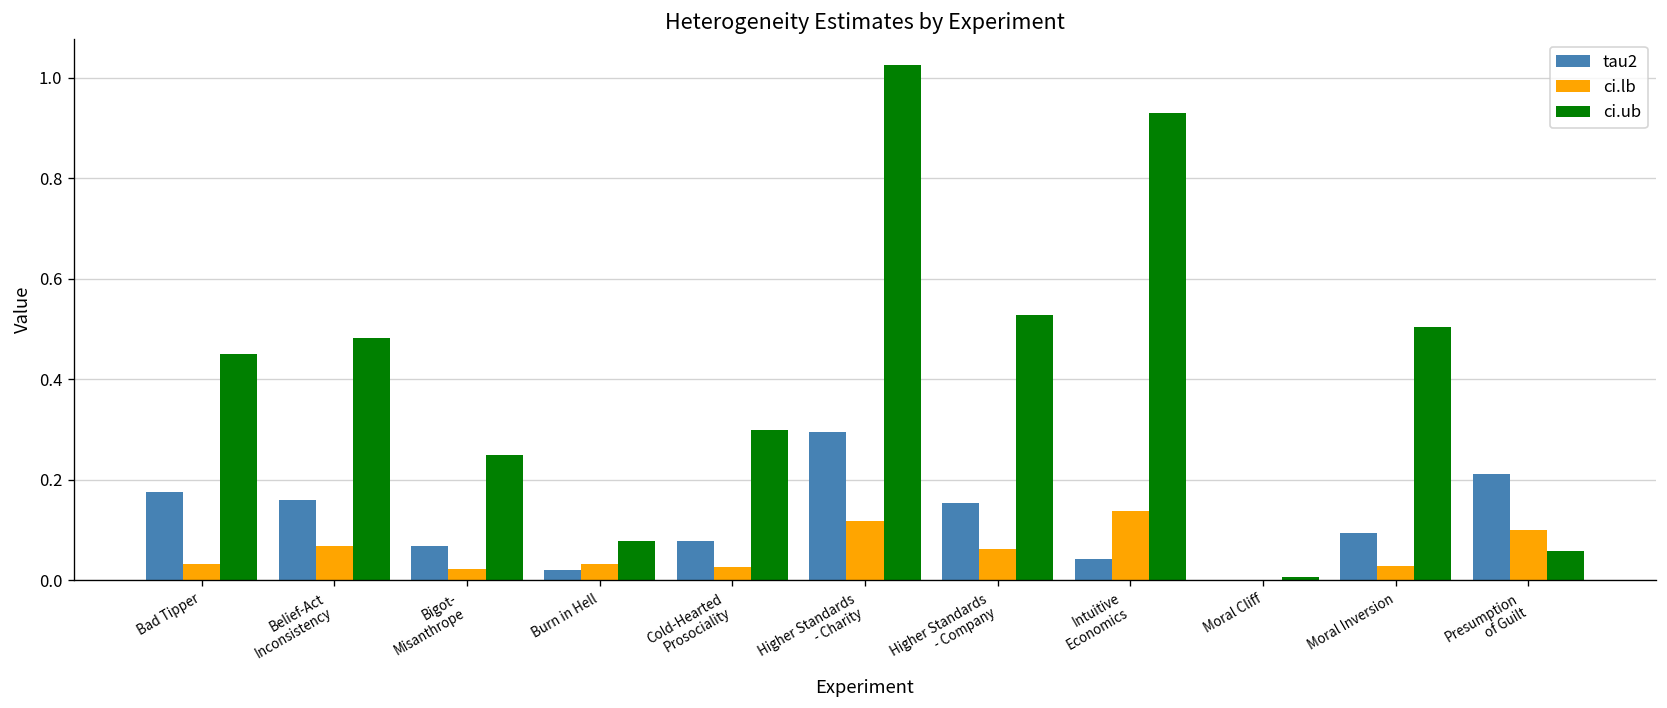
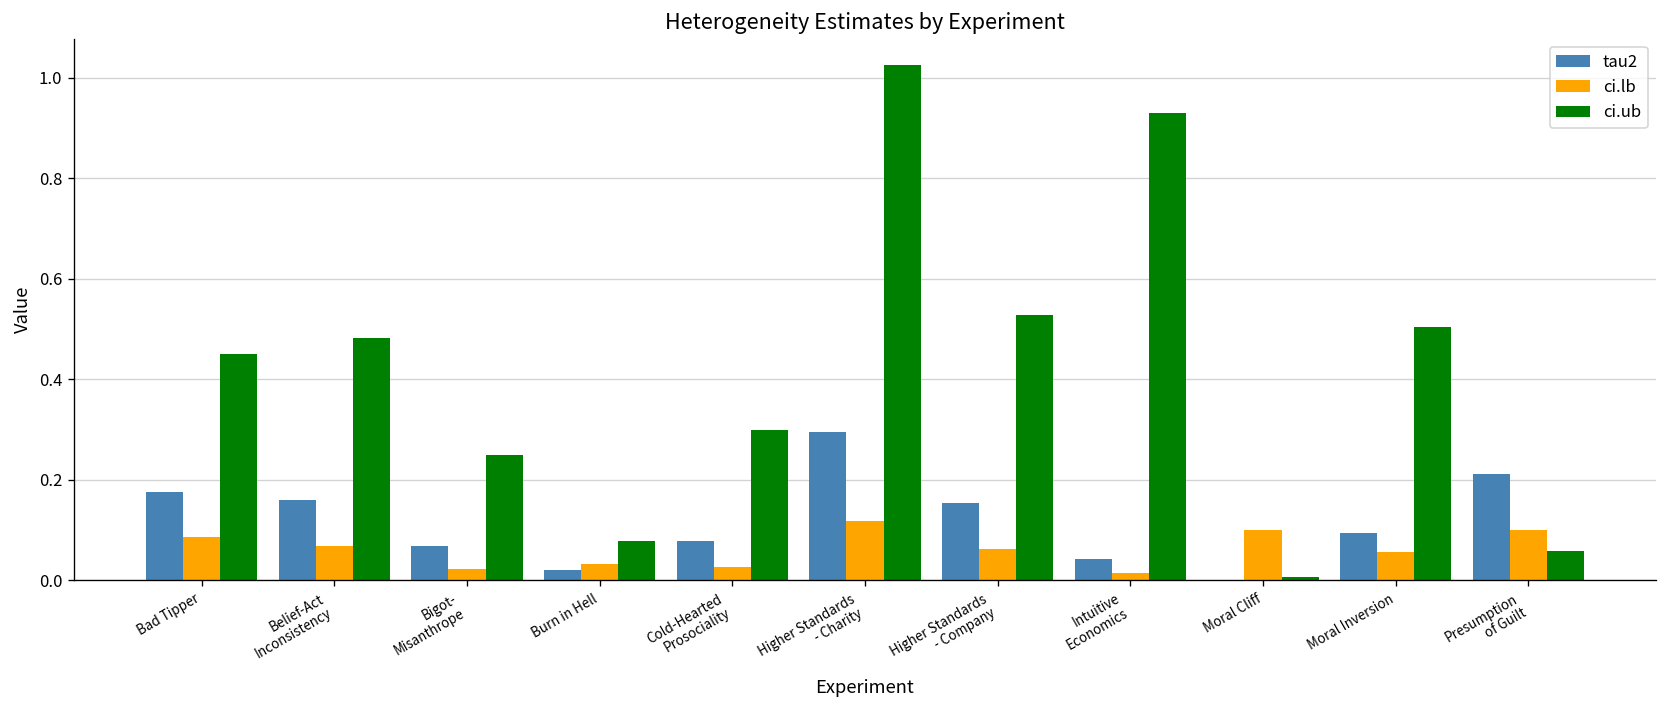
  {
    "tau2": {
      "Bad Tipper": 0.18,
      "Belief-Act Inconsistency": 0.16,
      "Bigot- Misanthrope": 0.07,
      "Burn in Hell": 0.02,
      "Cold-Hearted Prosociality": 0.08,
      "Higher Standards - Charity": 0.29,
      "Higher Standards - Company": 0.15,
      "Intuitive Economics": 0.04,
      "Moral Cliff": 0.00,
      "Moral Inversion": 0.09,
      "Presumption of Guilt": 0.21
    },
    "ci.lb": {
-     "Bad Tipper": 0.03,
+     "Bad Tipper": 0.09,
      "Belief-Act Inconsistency": 0.07,
      "Bigot- Misanthrope": 0.02,
      "Burn in Hell": 0.03,
      "Cold-Hearted Prosociality": 0.03,
      "Higher Standards - Charity": 0.12,
      "Higher Standards - Company": 0.06,
-     "Intuitive Economics": 0.14,
-     "Moral Cliff": 0.0,
-     "Moral Inversion": 0.03,
+     "Intuitive Economics": 0.01,
+     "Moral Cliff": 0.1,
+     "Moral Inversion": 0.06,
      "Presumption of Guilt": 0.10
    },
    "ci.ub": {
      "Bad Tipper": 0.45,
      "Belief-Act Inconsistency": 0.48,
      "Bigot- Misanthrope": 0.25,
      "Burn in Hell": 0.08,
      "Cold-Hearted Prosociality": 0.30,
      "Higher Standards - Charity": 1.03,
      "Higher Standards - Company": 0.53,
      "Intuitive Economics": 0.93,
      "Moral Cliff": 0.01,
      "Moral Inversion": 0.50,
      "Presumption of Guilt": 0.06
    }
  }
